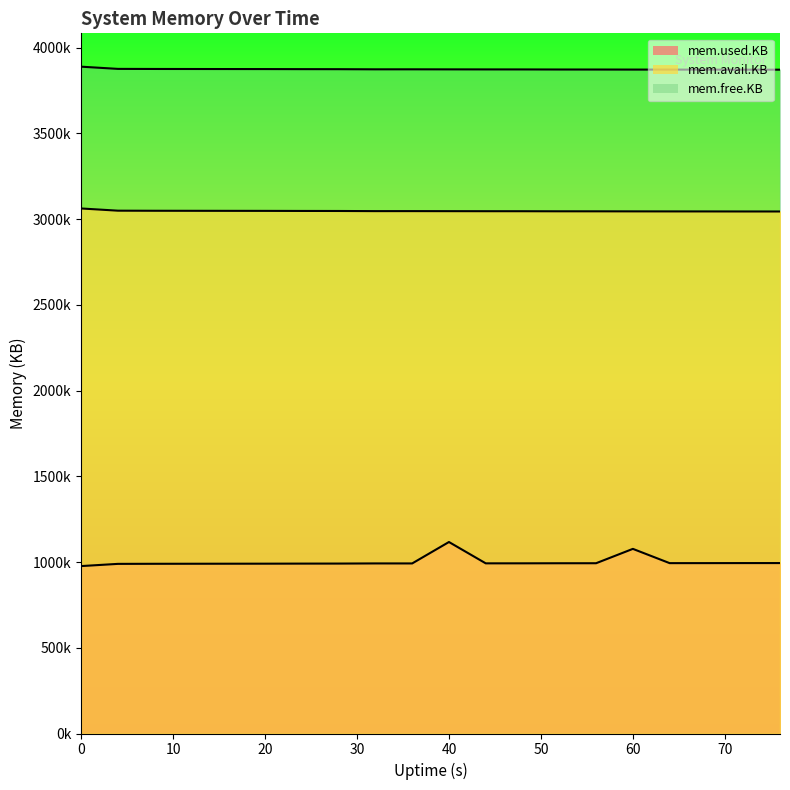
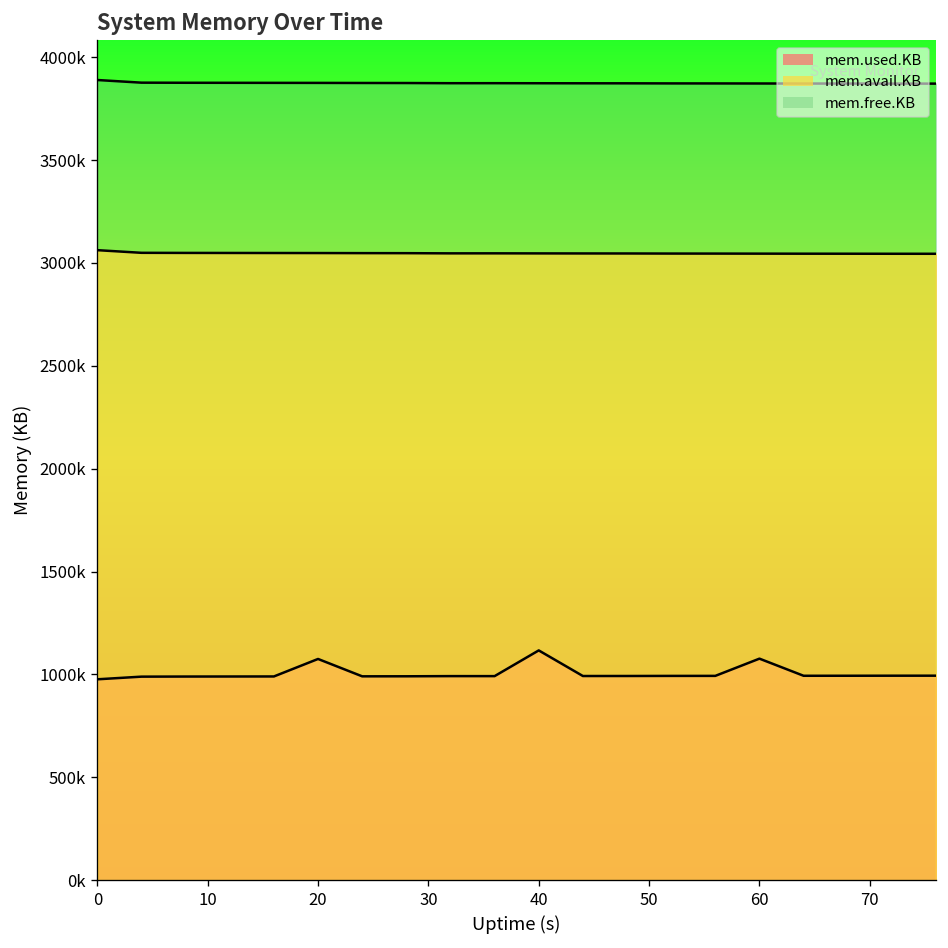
  {
    "mem.used.KB": {
      "0": 980000,
-     "20": 990000,
+     "20": 1080000,
      "40": 1120000,
      "60": 1080000
    }
  }
